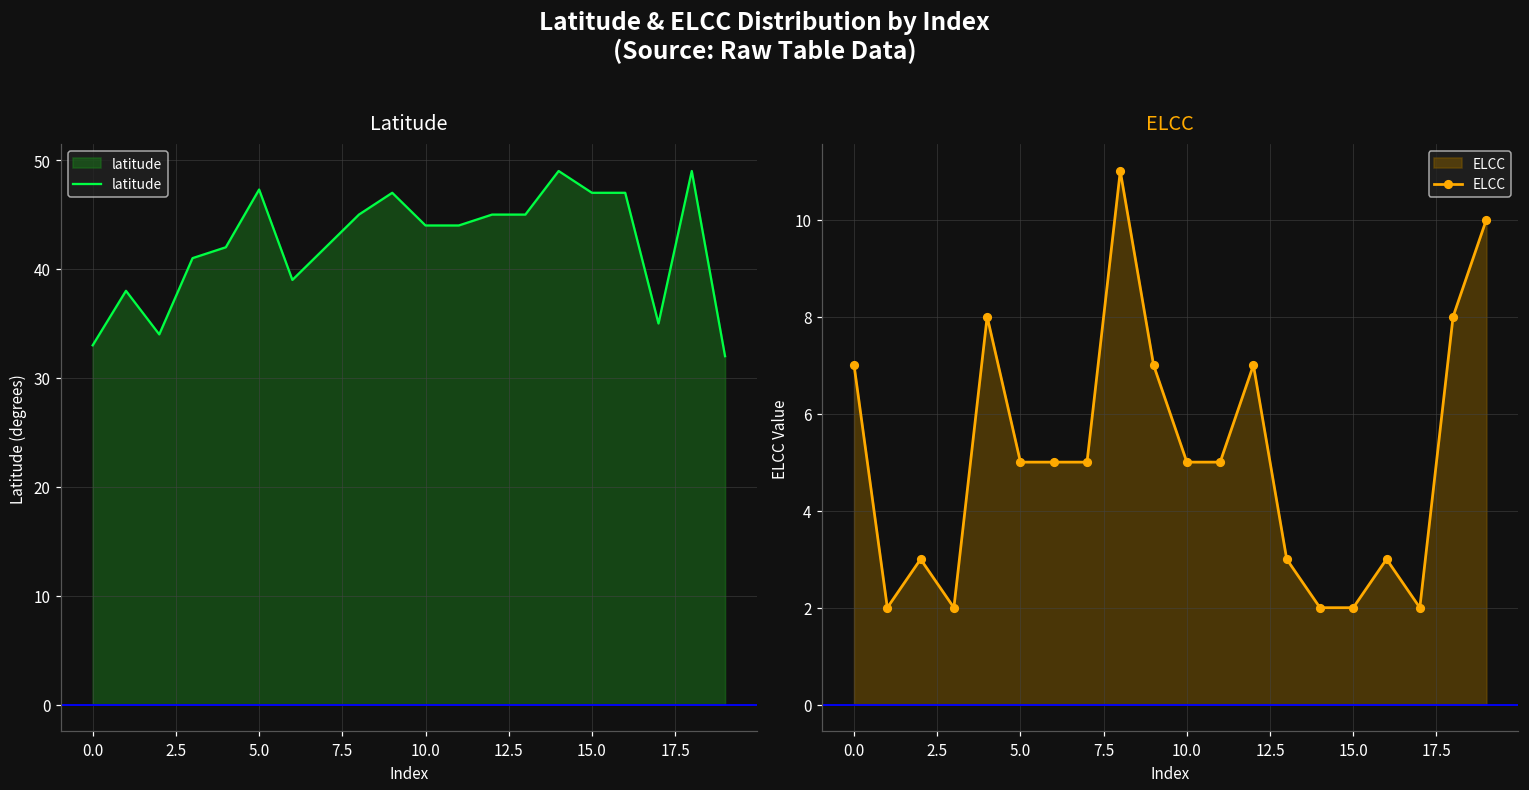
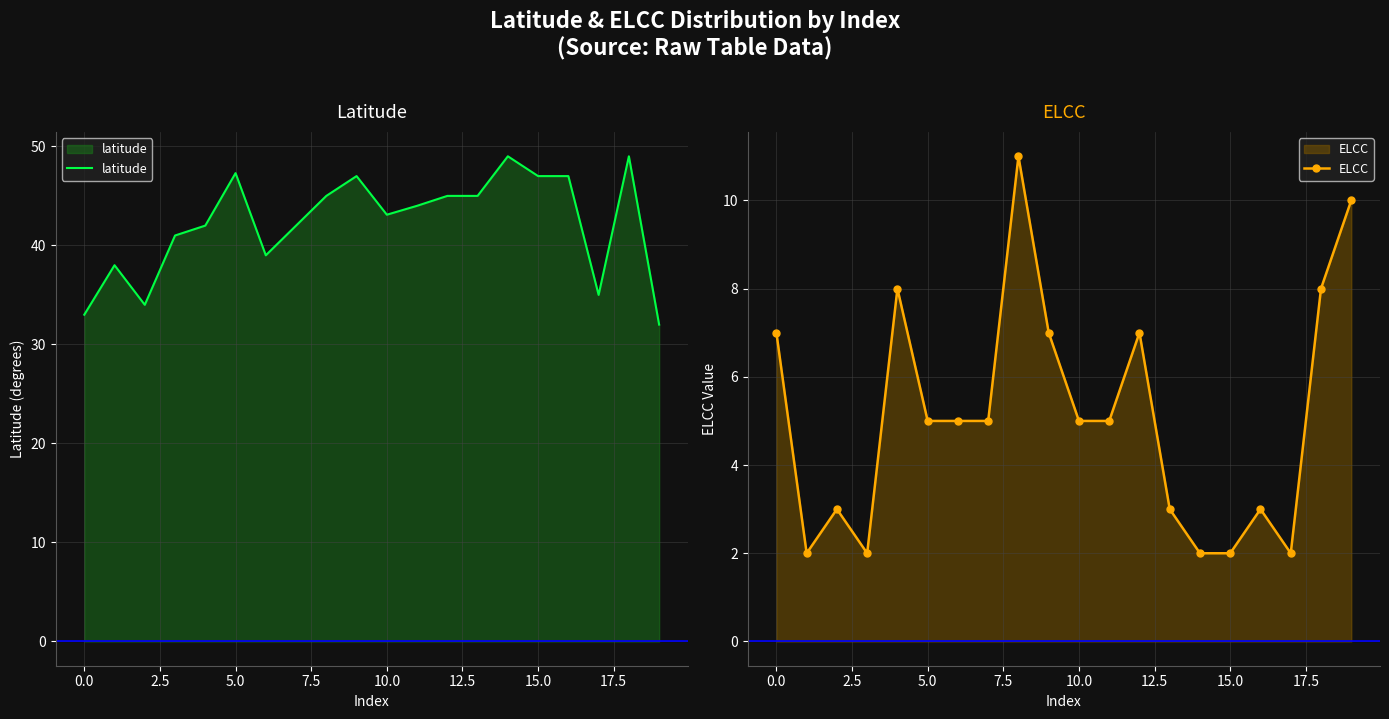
  {
    "Latitude": {
      "0.0": 33,
      "5.0": 47,
-     "10.0": 44,
+     "10.0": 43,
      "15.0": 47
    },
    "ELCC": {
      "0.0": 7.0,
      "5.0": 5.0,
      "10.0": 5.0,
      "15.0": 2.0
    }
  }
